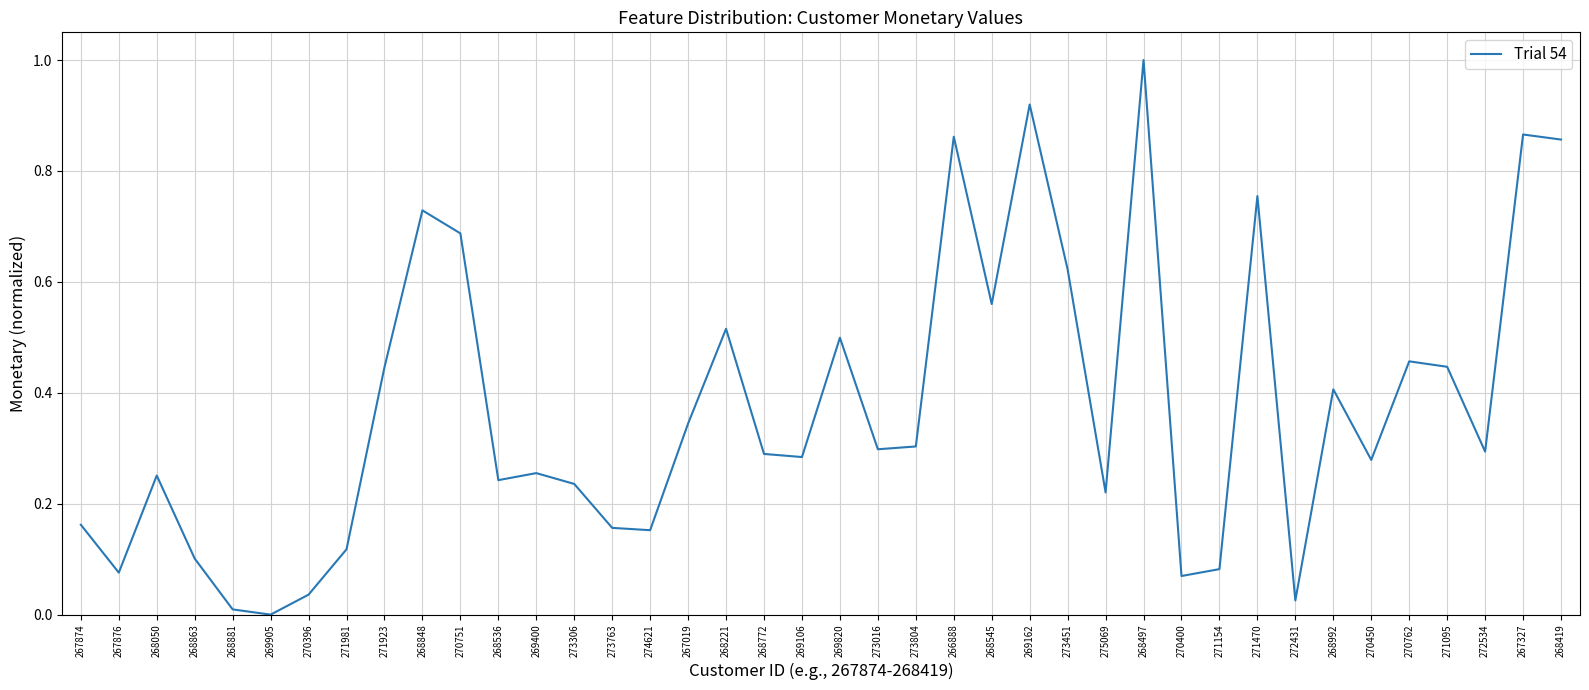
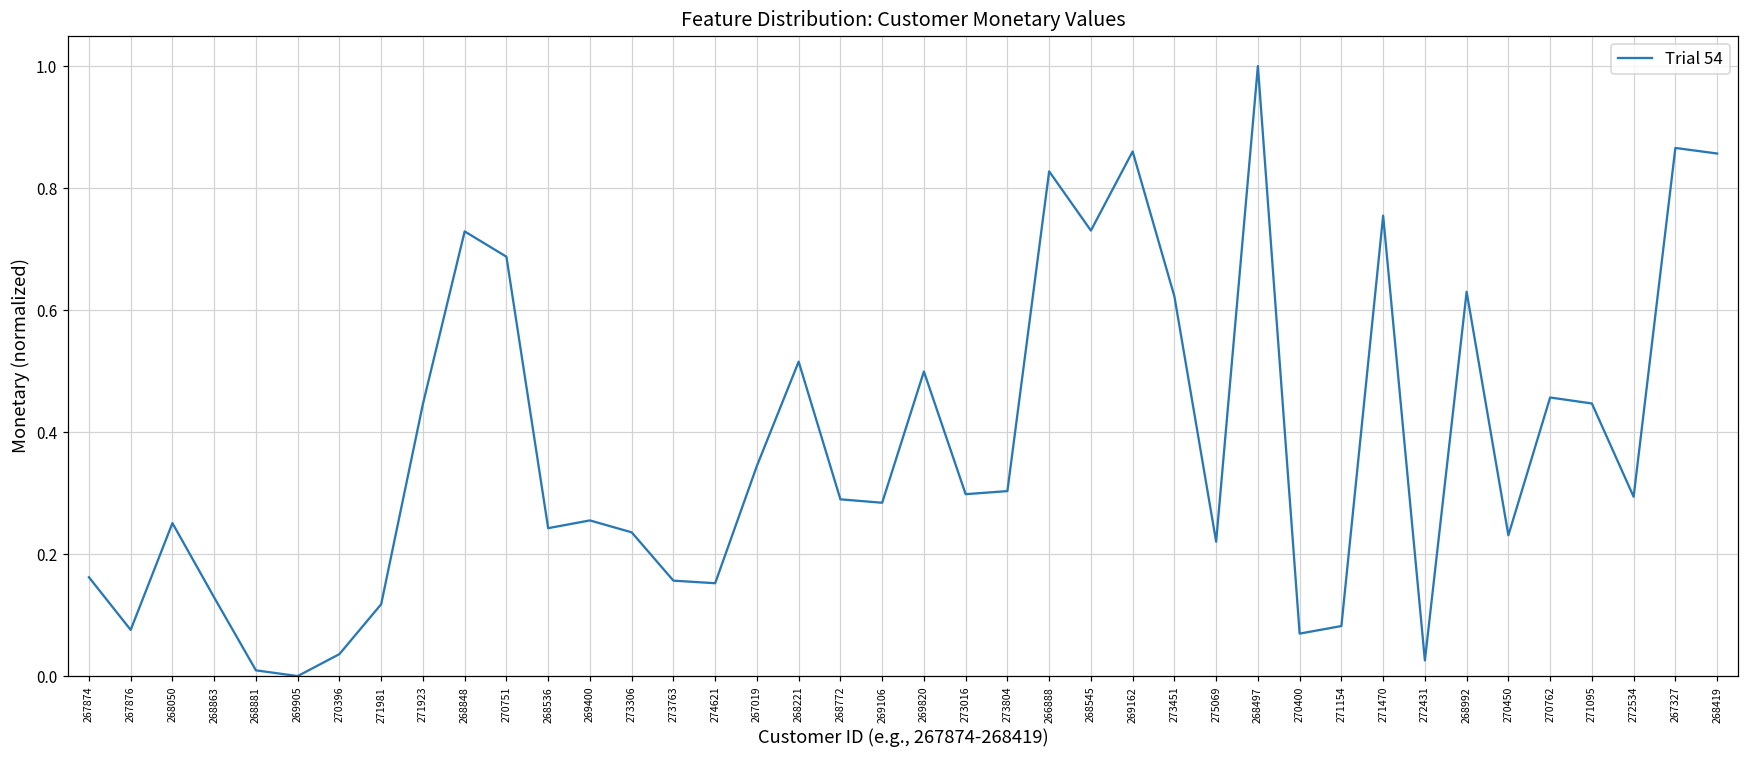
  {
    "267874": 0.16,
    "267876": 0.08,
    "268050": 0.25,
-   "268863": 0.10,
+   "268863": 0.13,
    "268881": 0.01,
    "269905": 0.00,
    "270396": 0.04,
    "271981": 0.12,
    "271923": 0.45,
    "268848": 0.73,
    "270751": 0.69,
    "268536": 0.24,
    "269400": 0.26,
    "273306": 0.24,
    "273763": 0.16,
    "274621": 0.15,
    "267019": 0.34,
    "268221": 0.52,
    "268772": 0.29,
    "269106": 0.28,
    "269820": 0.50,
    "273016": 0.30,
    "273804": 0.30,
-   "266888": 0.86,
-   "268545": 0.56,
-   "269162": 0.92,
+   "266888": 0.83,
+   "268545": 0.73,
+   "269162": 0.86,
    "273451": 0.62,
    "275069": 0.22,
    "268497": 1.00,
    "270400": 0.07,
    "271154": 0.08,
    "271470": 0.75,
    "272431": 0.03,
-   "268992": 0.41,
-   "270450": 0.28,
+   "268992": 0.63,
+   "270450": 0.23,
    "270762": 0.46,
    "271095": 0.45,
    "272534": 0.29,
    "267327": 0.87,
    "268419": 0.86
  }
